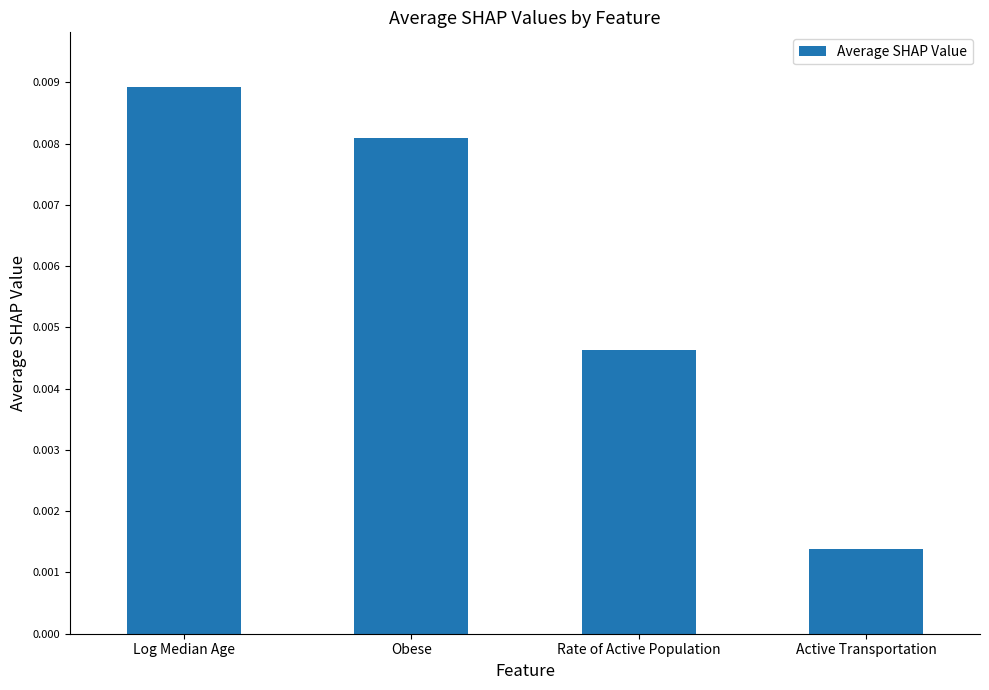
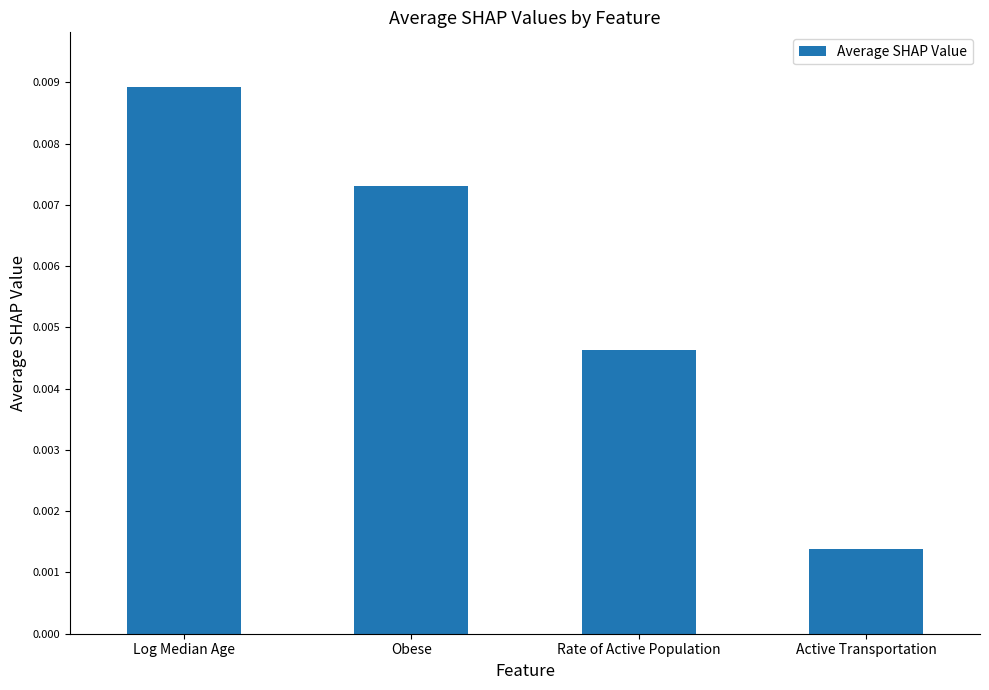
  {
    "Log Median Age": 0.0089,
-   "Obese": 0.0081,
+   "Obese": 0.0073,
    "Rate of Active Population": 0.0046,
    "Active Transportation": 0.0014
  }
